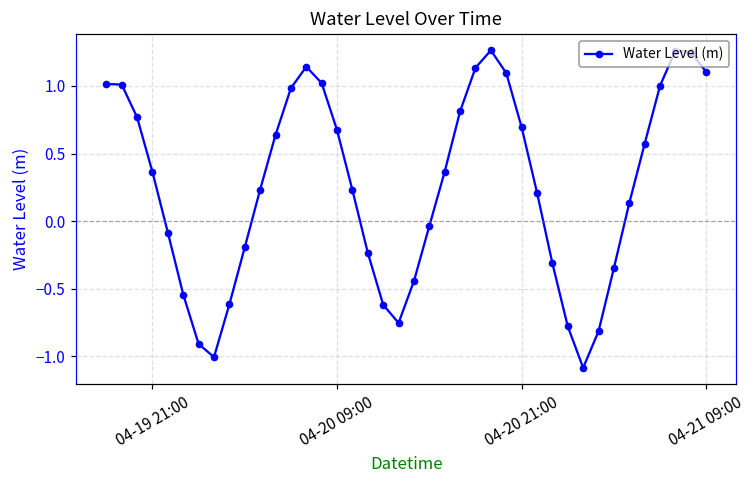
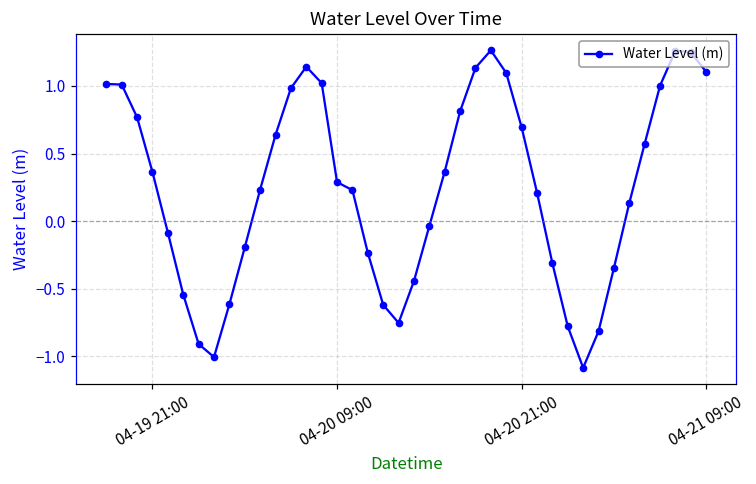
  {
    "04-19 21:00": 0.36,
-   "04-20 09:00": 0.67,
+   "04-20 09:00": 0.29,
    "04-20 21:00": 0.69,
    "04-21 09:00": 1.10
  }
